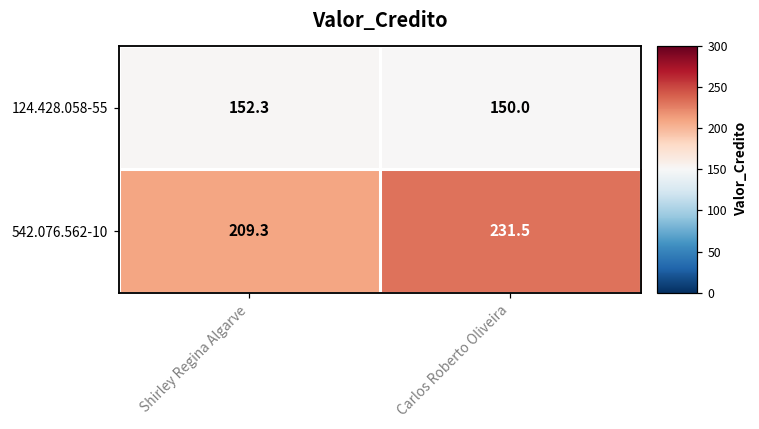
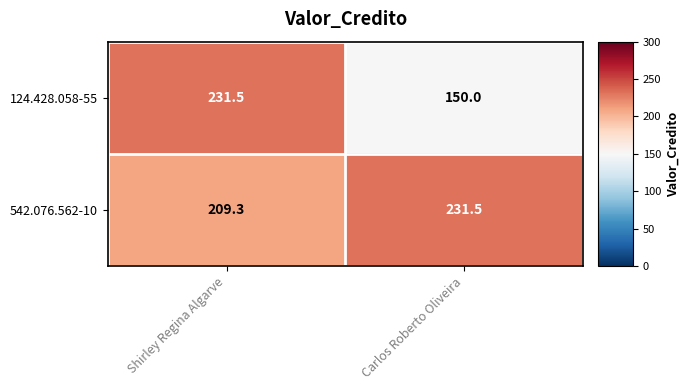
  {
    "124.428.058-55": {
-     "Shirley Regina Algarve": 152.3,
+     "Shirley Regina Algarve": 231.5,
      "Carlos Roberto Oliveira": 150.0
    },
    "542.076.562-10": {
      "Shirley Regina Algarve": 209.3,
      "Carlos Roberto Oliveira": 231.5
    }
  }
